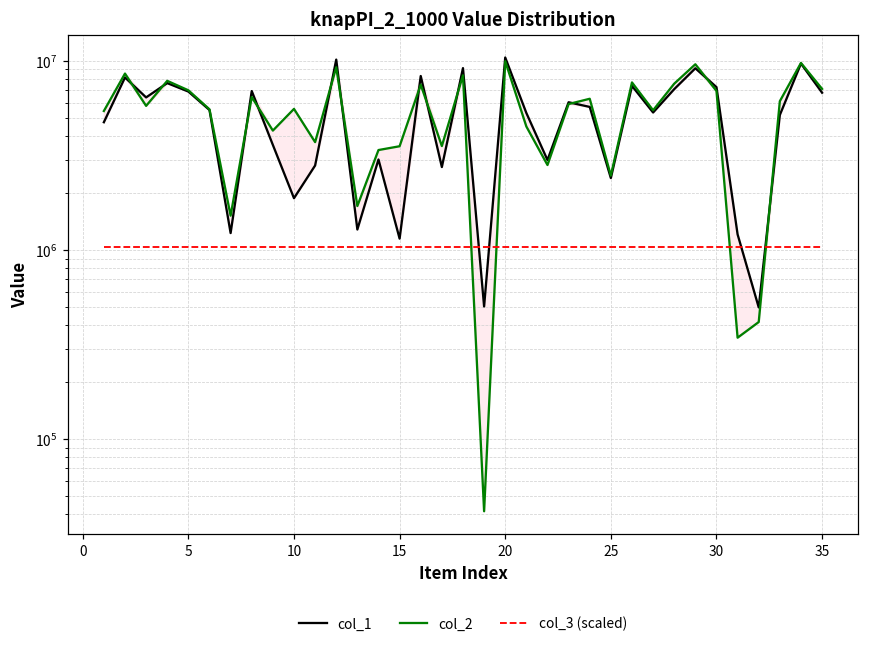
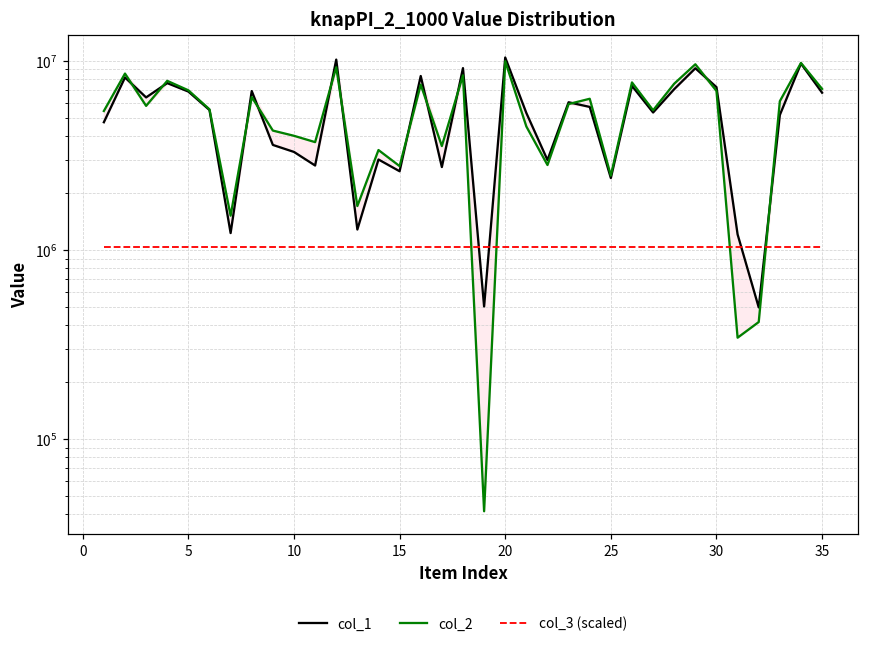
  {
    "col_1": {
-     "10": 1900000,
-     "15": 1100000,
+     "10": 3300000,
+     "15": 2600000,
      "35": 6800000
    },
    "col_2": {
-     "10": 5600000,
-     "15": 3500000,
+     "10": 4000000,
+     "15": 2800000,
      "20": 10000000,
      "30": 6900000
    },
    "col_3 (scaled)": {
      "5": 1000000,
      "10": 1000000,
      "15": 1000000,
      "20": 1000000,
      "25": 1000000,
      "30": 1000000,
      "35": 1000000
    }
  }
